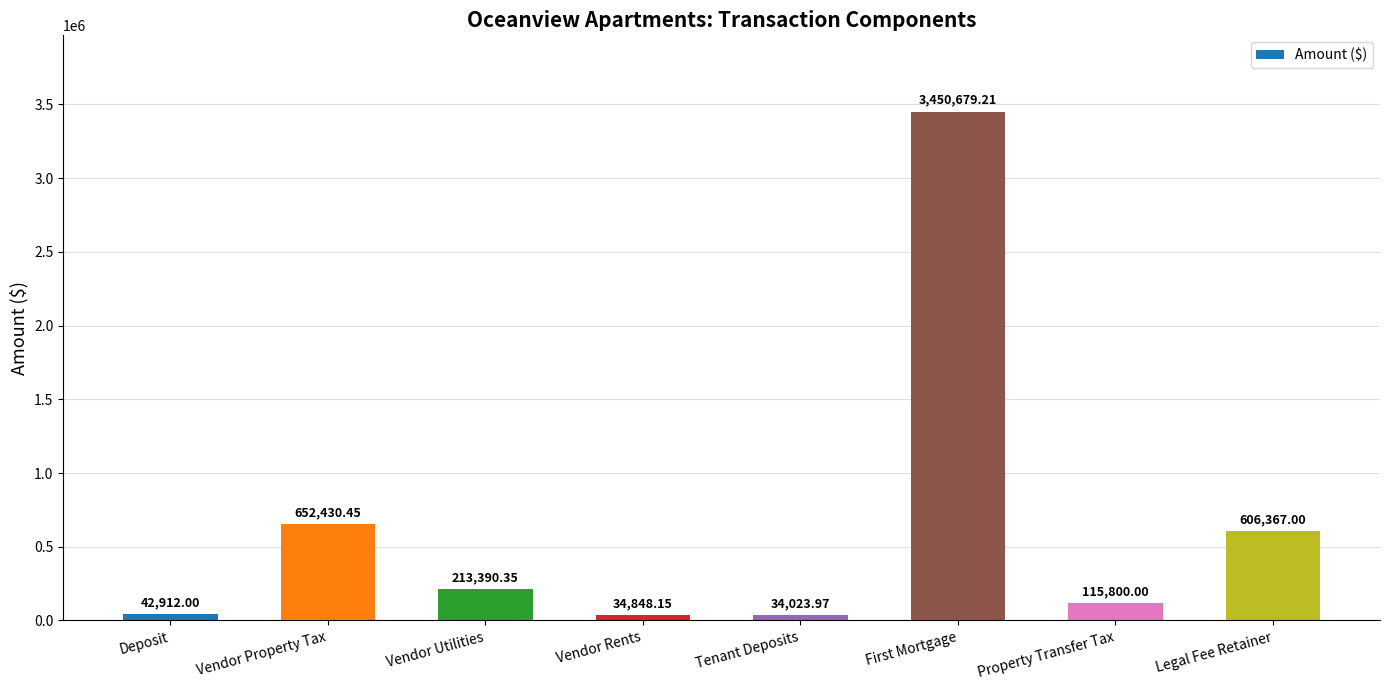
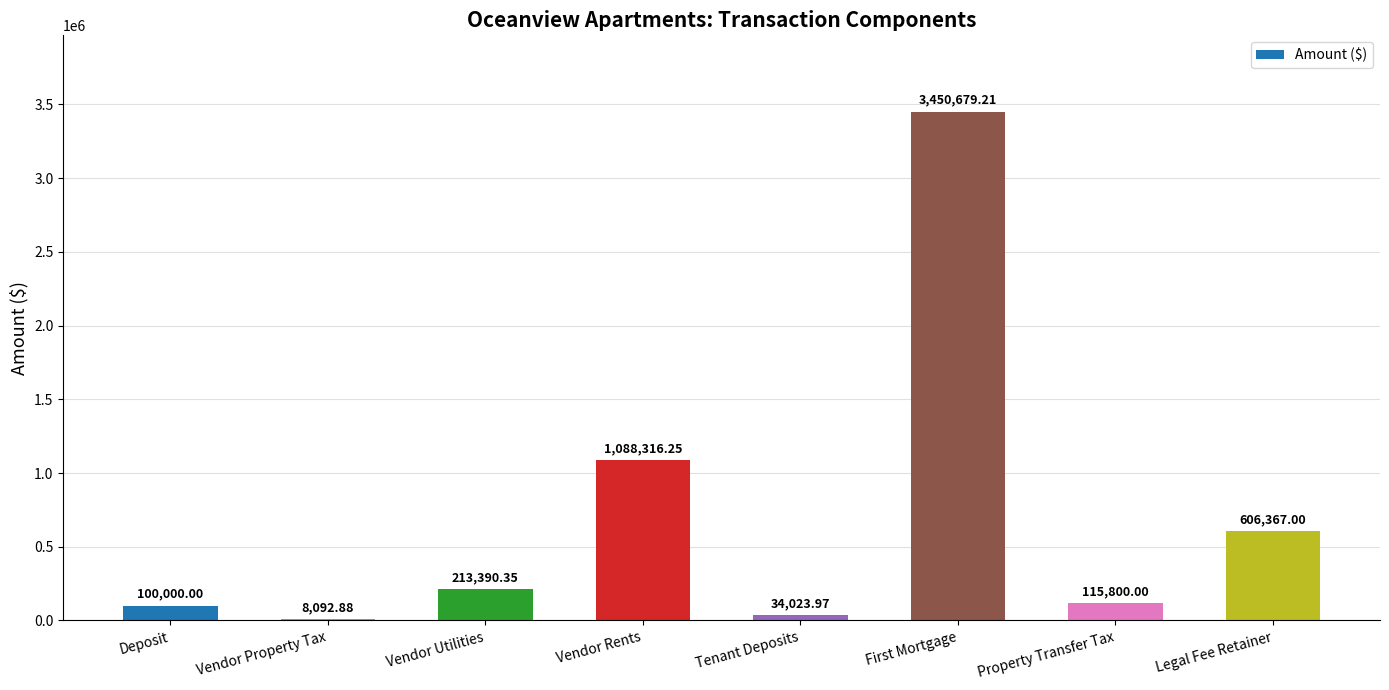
  {
-   "Deposit": "42,912.00",
-   "Vendor Property Tax": "652,430.45",
+   "Deposit": "100,000.00",
+   "Vendor Property Tax": "8,092.88",
    "Vendor Utilities": "213,390.35",
-   "Vendor Rents": "34,848.15",
+   "Vendor Rents": "1,088,316.25",
    "Tenant Deposits": "34,023.97",
    "First Mortgage": "3,450,679.21",
    "Property Transfer Tax": "115,800.00",
    "Legal Fee Retainer": "606,367.00"
  }
